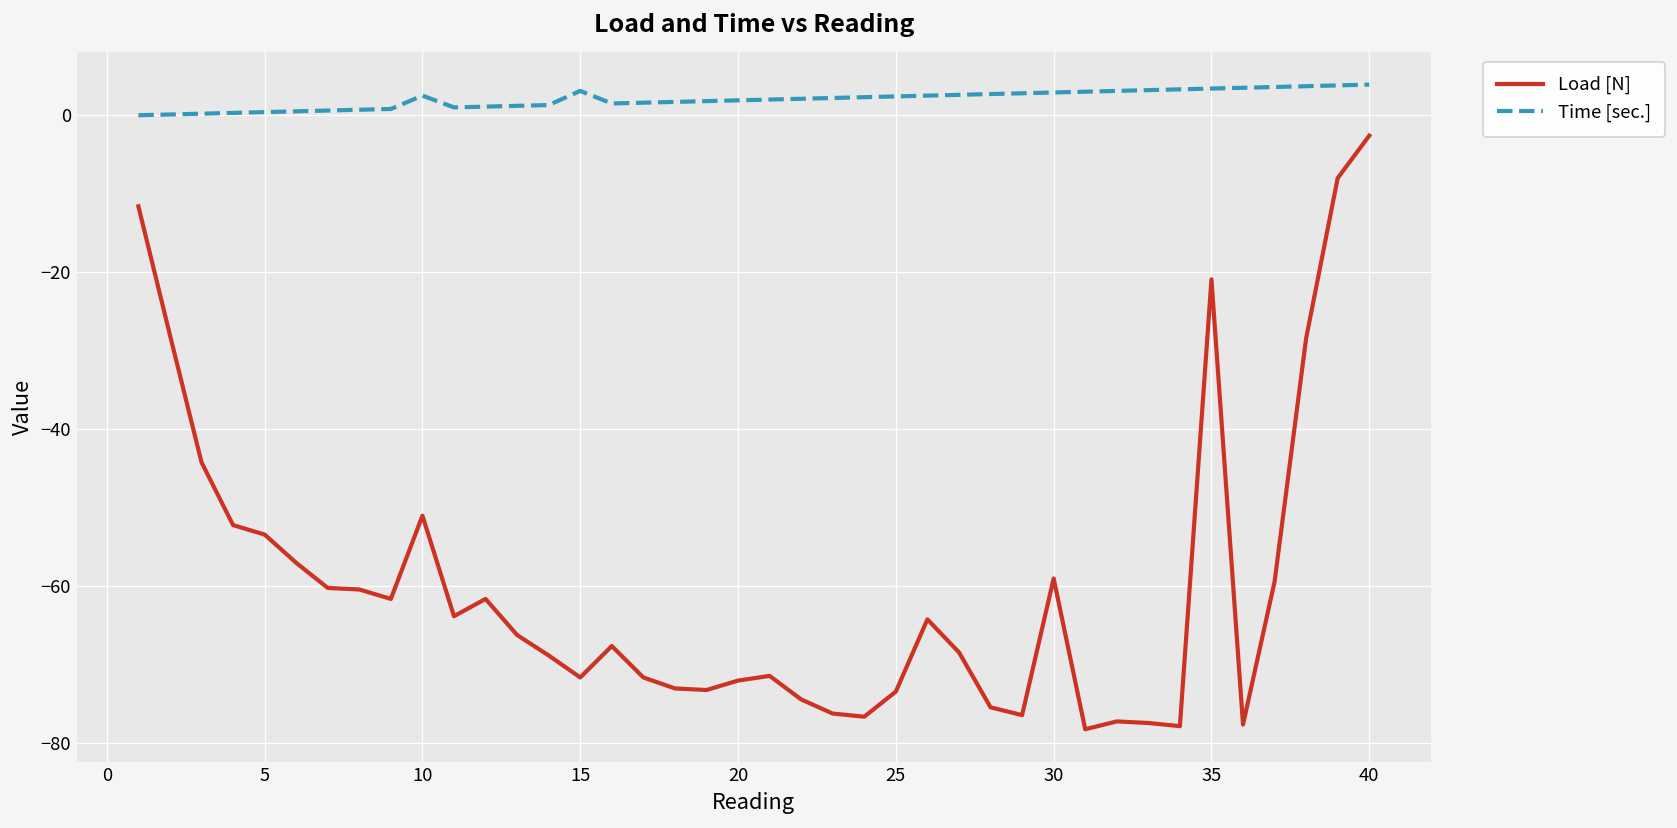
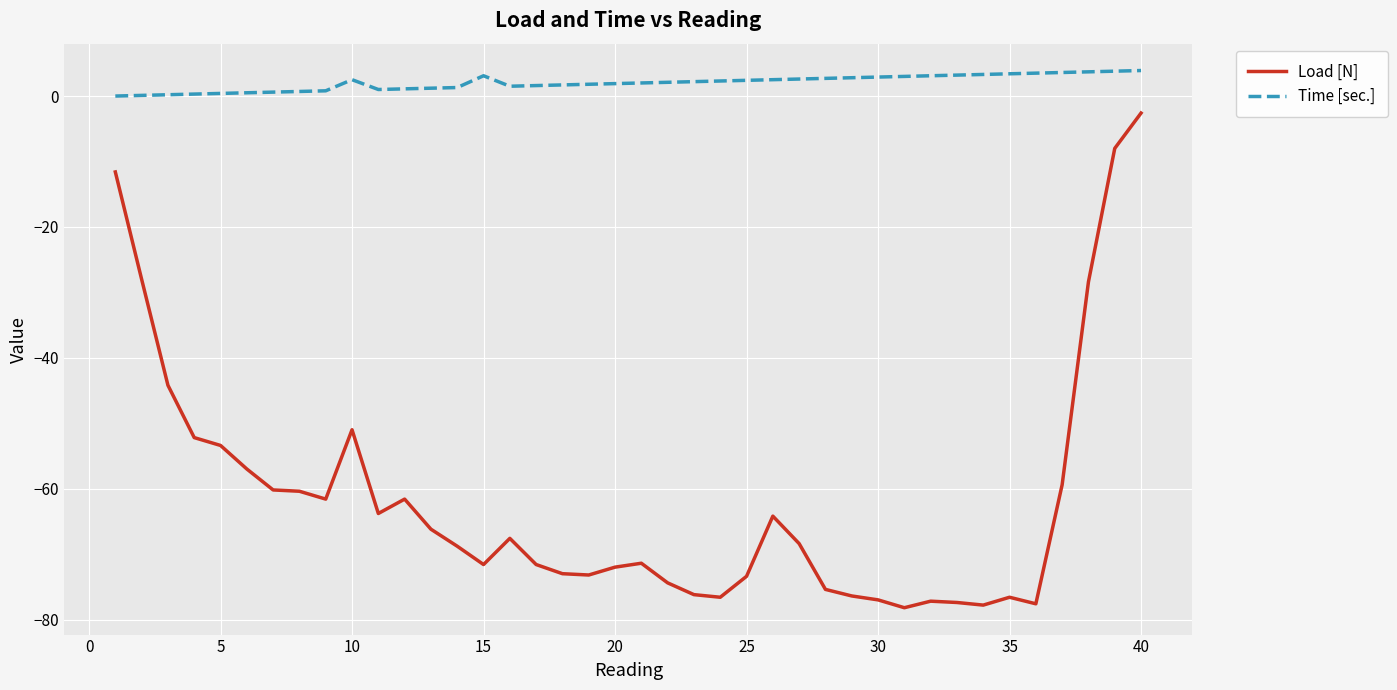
  {
    "Load [N]": {
      "5": -53,
      "10": -51,
      "15": -72,
      "20": -72,
      "25": -73,
-     "30": -59,
-     "35": -21,
+     "30": -77,
+     "35": -77,
      "40": -3
    },
    "Time [sec.]": {
      "5": 0,
      "10": 3,
      "15": 3,
      "20": 2,
      "25": 2,
      "30": 3,
      "35": 3,
      "40": 4
    }
  }
